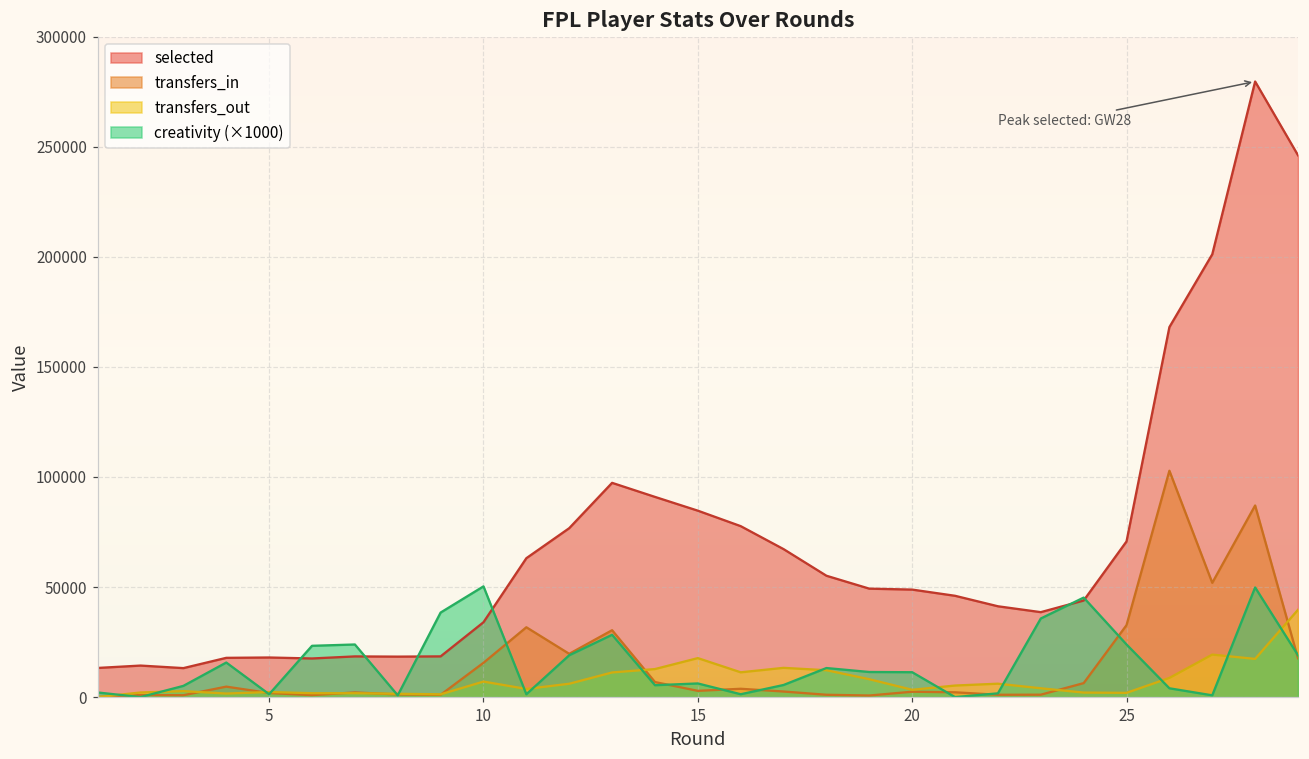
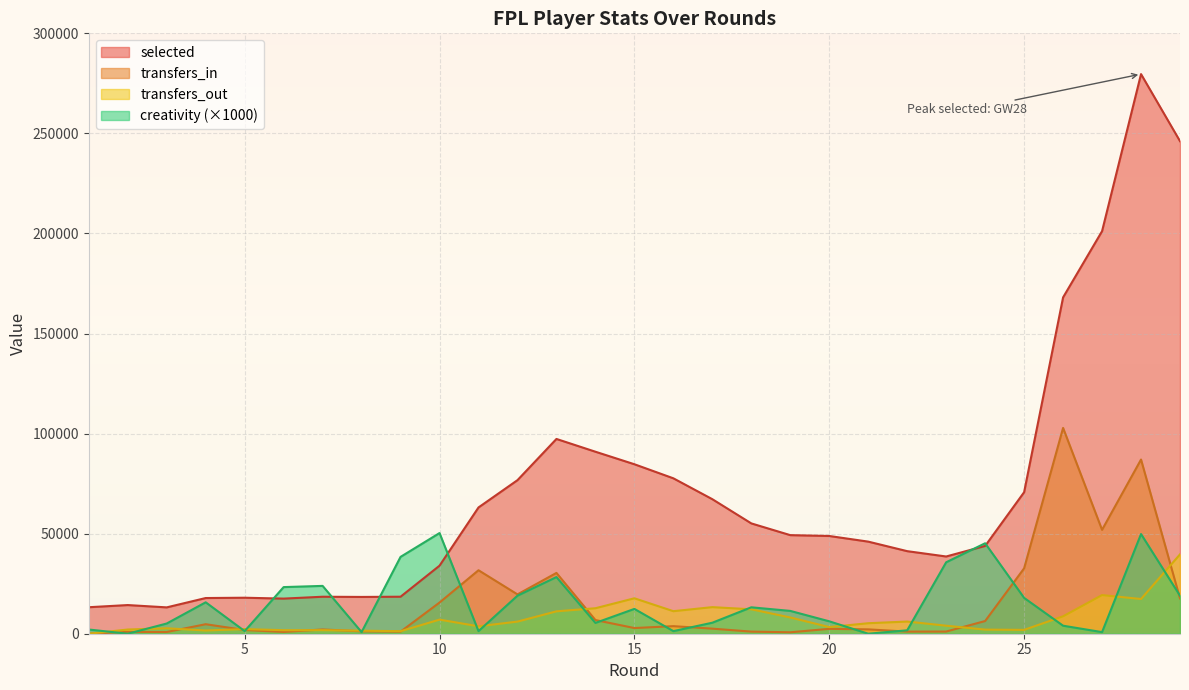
  {
    "transfers_out": {
      "10": 7000,
      "15": 18000,
      "25": 2000
    },
    "creativity (×1000)": {
      "10": 50000,
-     "15": 6000,
-     "20": 11000,
-     "25": 24000
+     "15": 12000,
+     "20": 6000,
+     "25": 18000
    }
  }
